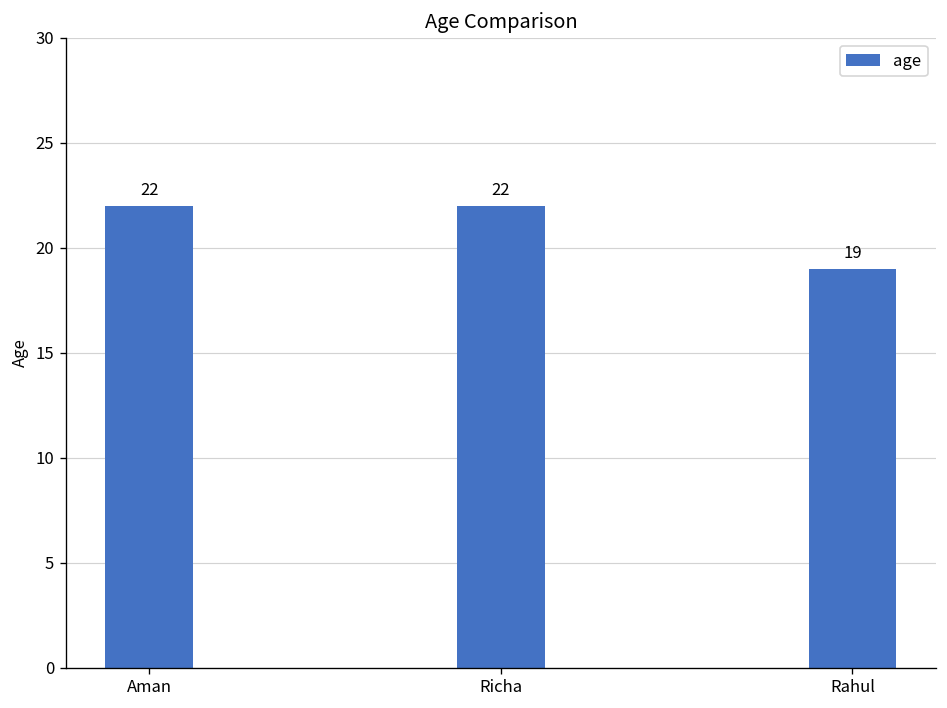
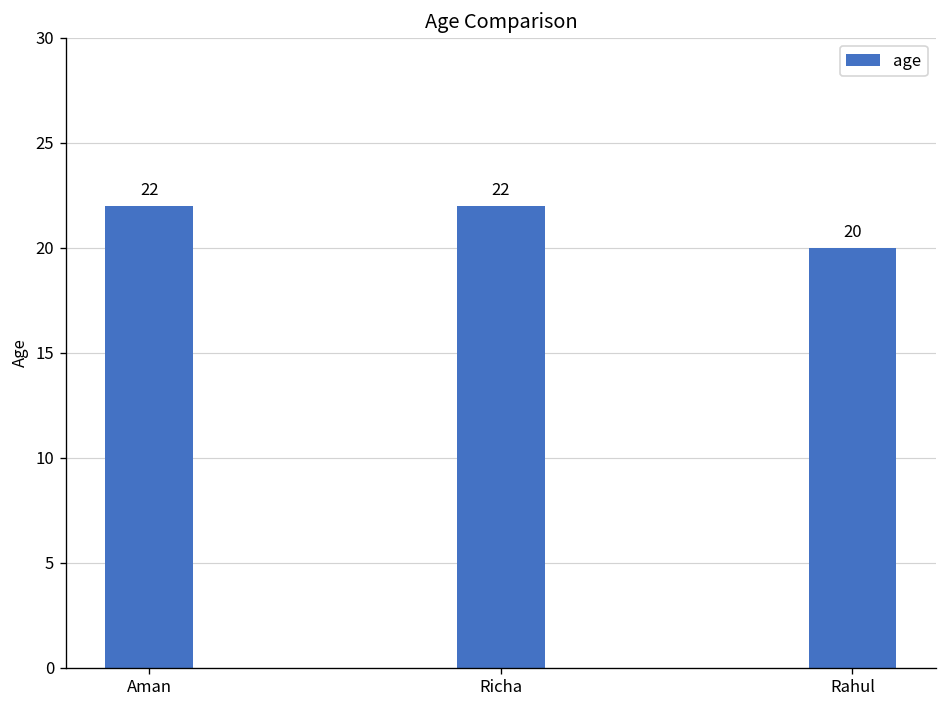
  {
    "Aman": 22,
    "Richa": 22,
-   "Rahul": 19
+   "Rahul": 20
  }
